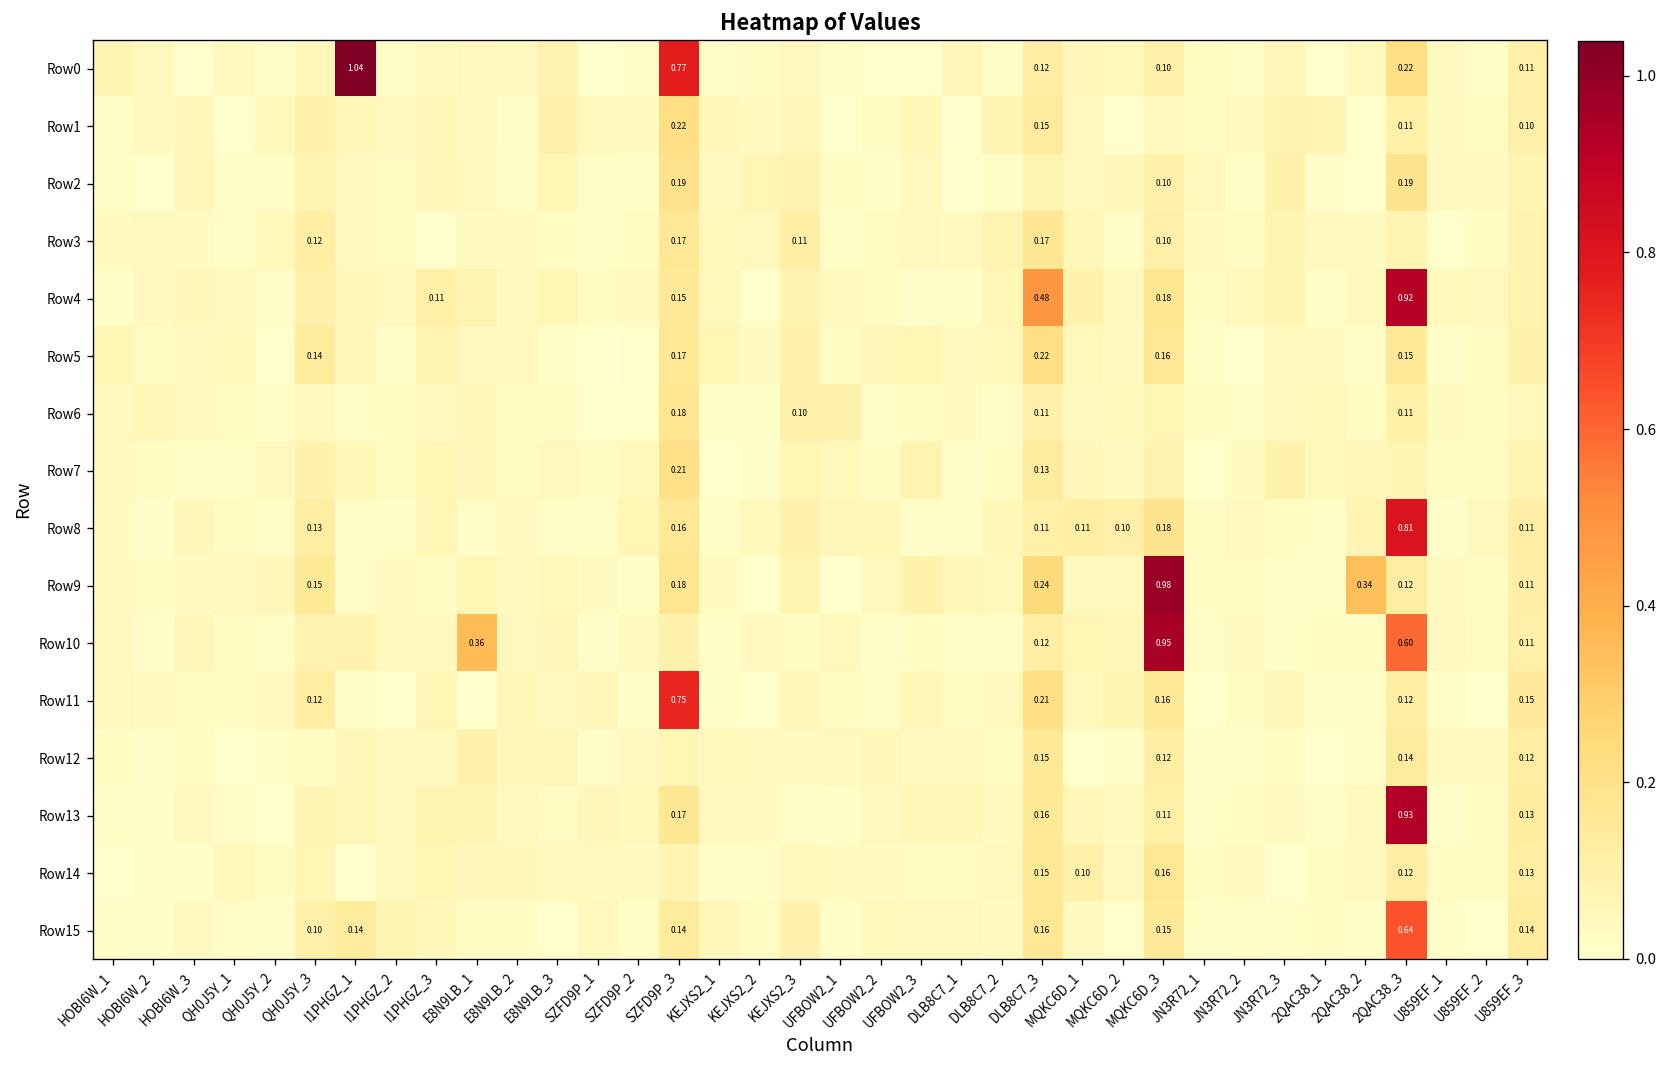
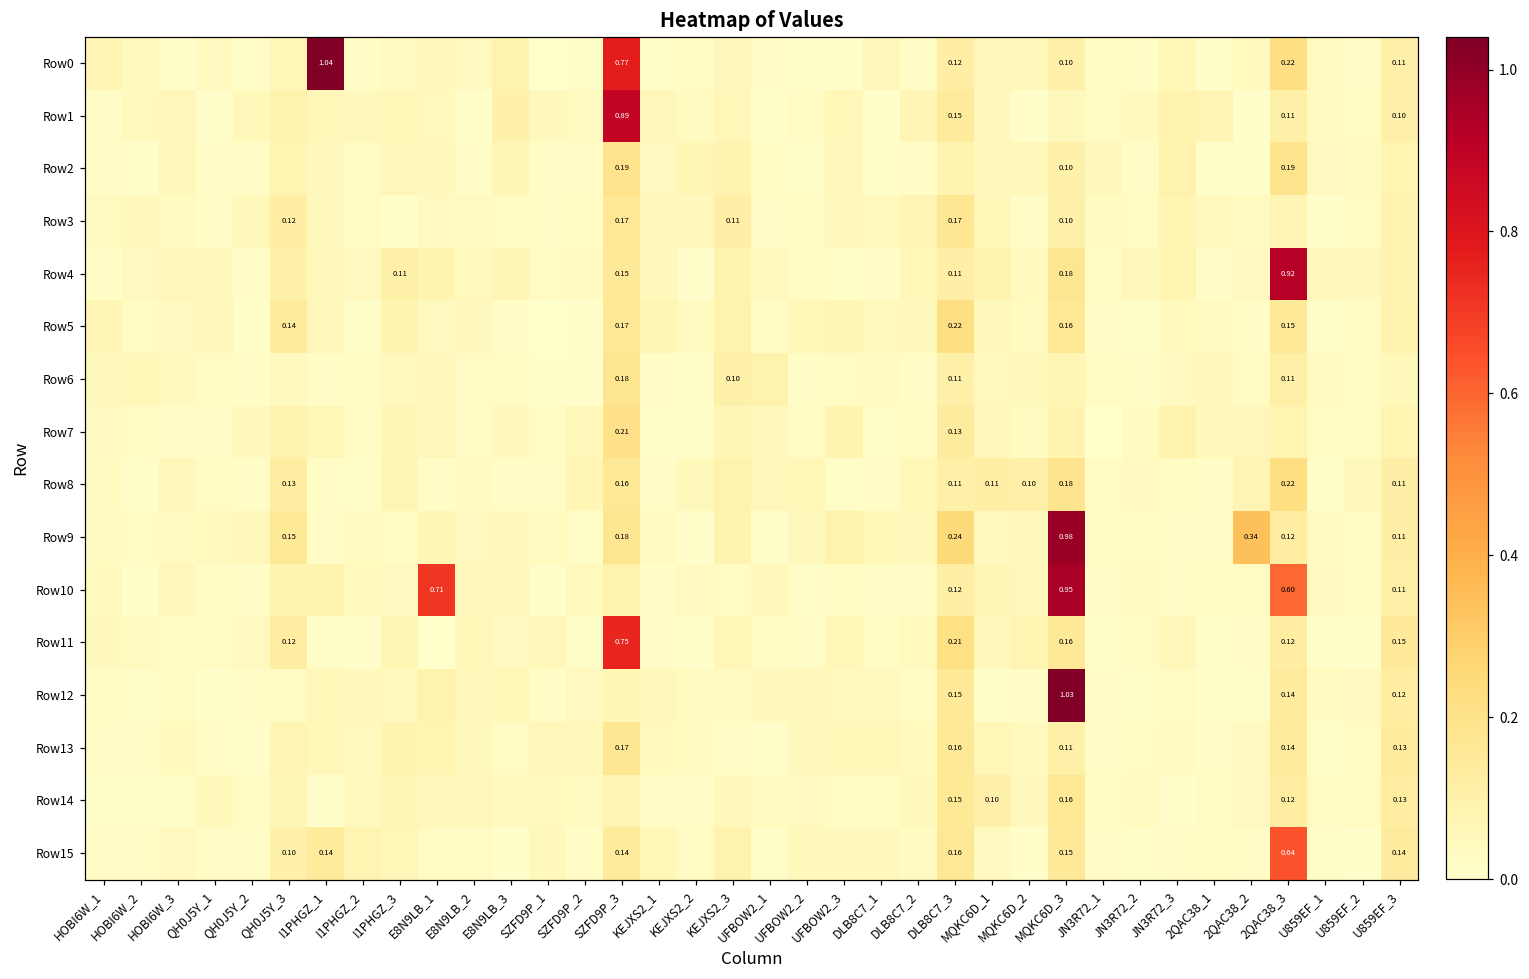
  {
    "Row0": {
      "I1PHGZ_1": 1.04,
      "SZFD9P_3": 0.77,
      "DLB8C7_3": 0.12,
      "MQKC6D_3": 0.10,
      "2QAC38_3": 0.22,
      "U859EF_3": 0.11
    },
    "Row1": {
-     "SZFD9P_3": 0.22,
+     "SZFD9P_3": 0.89,
      "DLB8C7_3": 0.15,
      "2QAC38_3": 0.11,
      "U859EF_3": 0.10
    },
    "Row2": {
      "SZFD9P_3": 0.19,
      "MQKC6D_3": 0.10,
      "2QAC38_3": 0.19
    },
    "Row3": {
      "QH0J5Y_3": 0.12,
      "SZFD9P_3": 0.17,
      "KEJXS2_3": 0.11,
      "DLB8C7_3": 0.17,
      "MQKC6D_3": 0.10
    },
    "Row4": {
      "I1PHGZ_3": 0.11,
      "SZFD9P_3": 0.15,
-     "DLB8C7_3": 0.48,
+     "DLB8C7_3": 0.11,
      "MQKC6D_3": 0.18,
      "2QAC38_3": 0.92
    },
    "Row5": {
      "QH0J5Y_3": 0.14,
      "SZFD9P_3": 0.17,
      "DLB8C7_3": 0.22,
      "MQKC6D_3": 0.16,
      "2QAC38_3": 0.15
    },
    "Row6": {
      "SZFD9P_3": 0.18,
      "KEJXS2_3": 0.10,
      "DLB8C7_3": 0.11,
      "2QAC38_3": 0.11
    },
    "Row7": {
      "SZFD9P_3": 0.21,
      "DLB8C7_3": 0.13
    },
    "Row8": {
      "QH0J5Y_3": 0.13,
      "SZFD9P_3": 0.16,
      "DLB8C7_3": 0.11,
      "MQKC6D_1": 0.11,
      "MQKC6D_2": 0.10,
      "MQKC6D_3": 0.18,
-     "2QAC38_3": 0.81,
+     "2QAC38_3": 0.22,
      "U859EF_3": 0.11
    },
    "Row9": {
      "QH0J5Y_3": 0.15,
      "SZFD9P_3": 0.18,
      "DLB8C7_3": 0.24,
      "MQKC6D_3": 0.98,
      "2QAC38_2": 0.34,
      "2QAC38_3": 0.12,
      "U859EF_3": 0.11
    },
    "Row10": {
-     "E8N9LB_1": 0.36,
+     "E8N9LB_1": 0.71,
      "DLB8C7_3": 0.12,
      "MQKC6D_3": 0.95,
      "2QAC38_3": 0.60,
      "U859EF_3": 0.11
    },
    "Row11": {
      "QH0J5Y_3": 0.12,
      "SZFD9P_3": 0.75,
      "DLB8C7_3": 0.21,
      "MQKC6D_3": 0.16,
      "2QAC38_3": 0.12,
      "U859EF_3": 0.15
    },
    "Row12": {
      "DLB8C7_3": 0.15,
-     "MQKC6D_3": 0.12,
+     "MQKC6D_3": 1.03,
      "2QAC38_3": 0.14,
      "U859EF_3": 0.12
    },
    "Row13": {
      "SZFD9P_3": 0.17,
      "DLB8C7_3": 0.16,
      "MQKC6D_3": 0.11,
-     "2QAC38_3": 0.93,
+     "2QAC38_3": 0.14,
      "U859EF_3": 0.13
    },
    "Row14": {
      "DLB8C7_3": 0.15,
      "MQKC6D_1": 0.10,
      "MQKC6D_3": 0.16,
      "2QAC38_3": 0.12,
      "U859EF_3": 0.13
    },
    "Row15": {
      "QH0J5Y_3": 0.10,
      "I1PHGZ_1": 0.14,
      "SZFD9P_3": 0.14,
      "DLB8C7_3": 0.16,
      "MQKC6D_3": 0.15,
      "2QAC38_3": 0.64,
      "U859EF_3": 0.14
    }
  }
